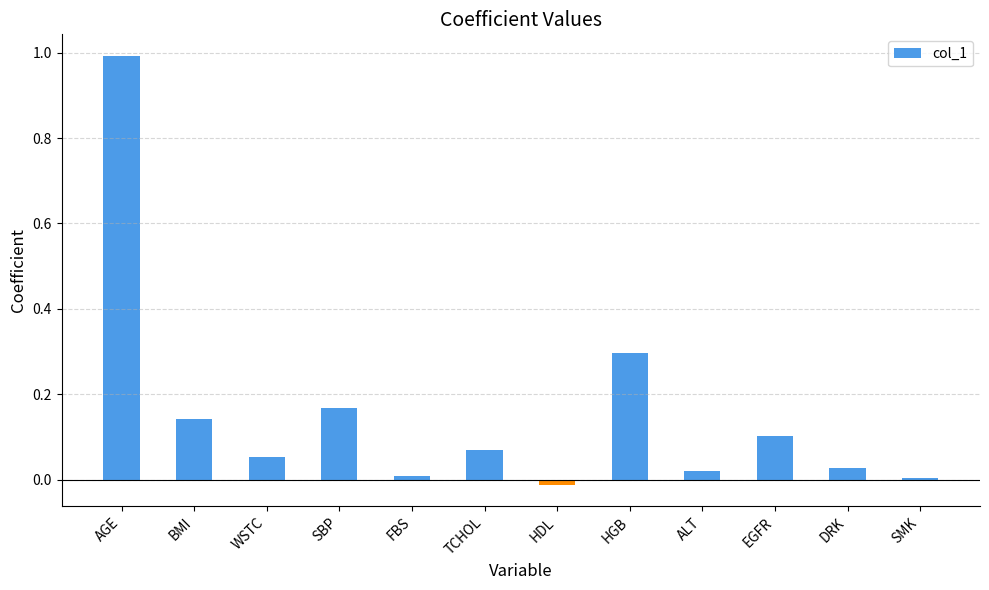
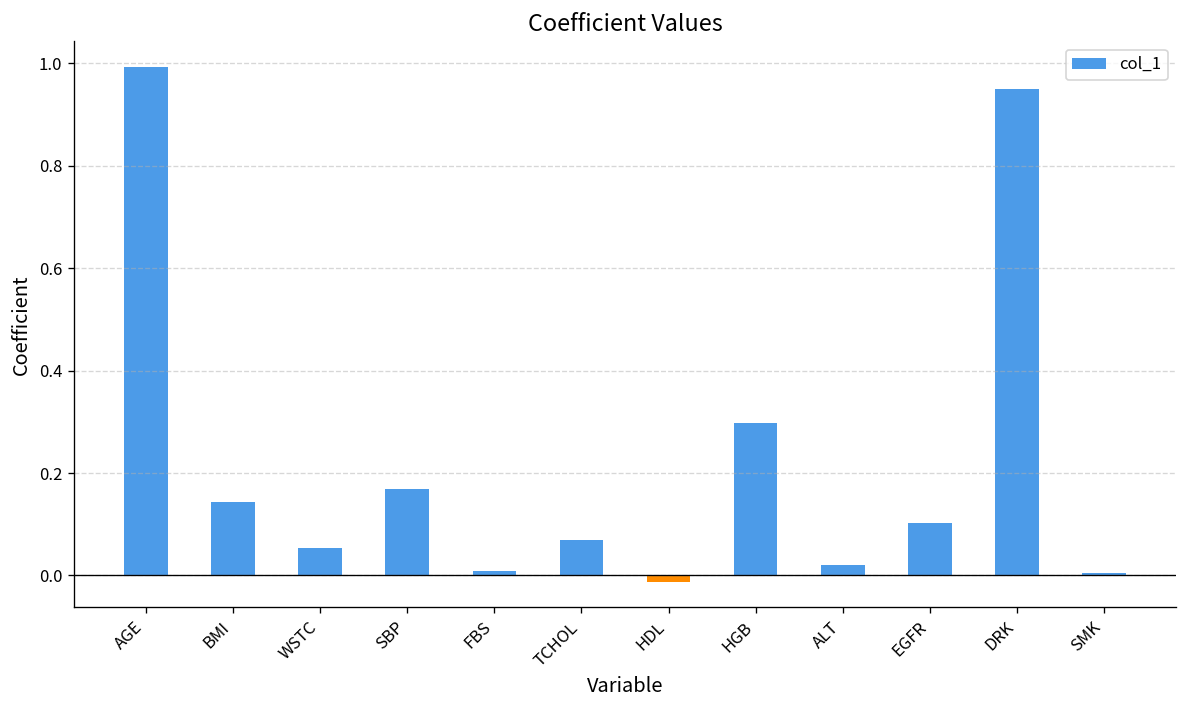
  {
    "AGE": 0.99,
    "BMI": 0.14,
    "WSTC": 0.05,
    "SBP": 0.17,
    "FBS": 0.01,
    "TCHOL": 0.07,
    "HDL": -0.01,
    "HGB": 0.30,
    "ALT": 0.02,
    "EGFR": 0.10,
-   "DRK": 0.03
+   "DRK": 0.95
  }
